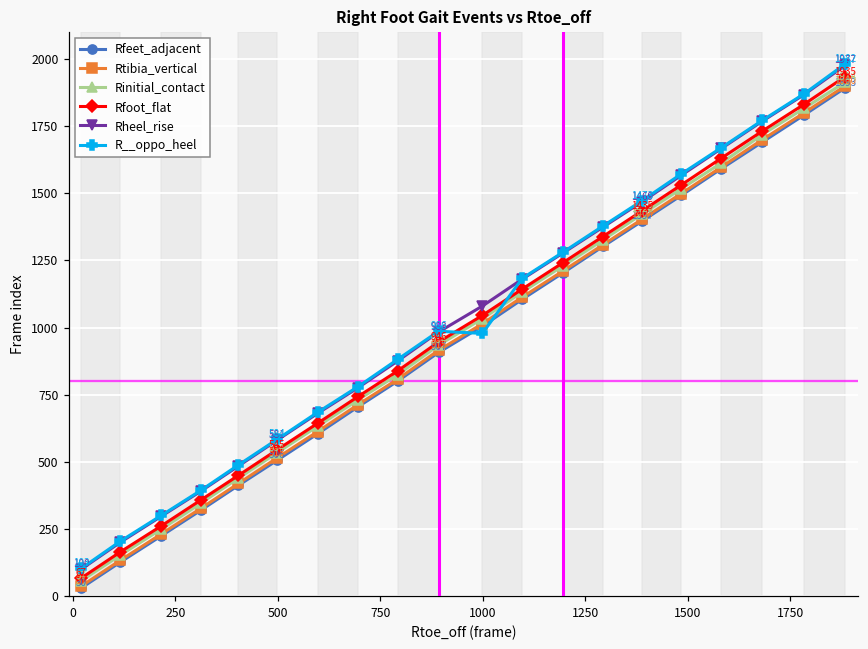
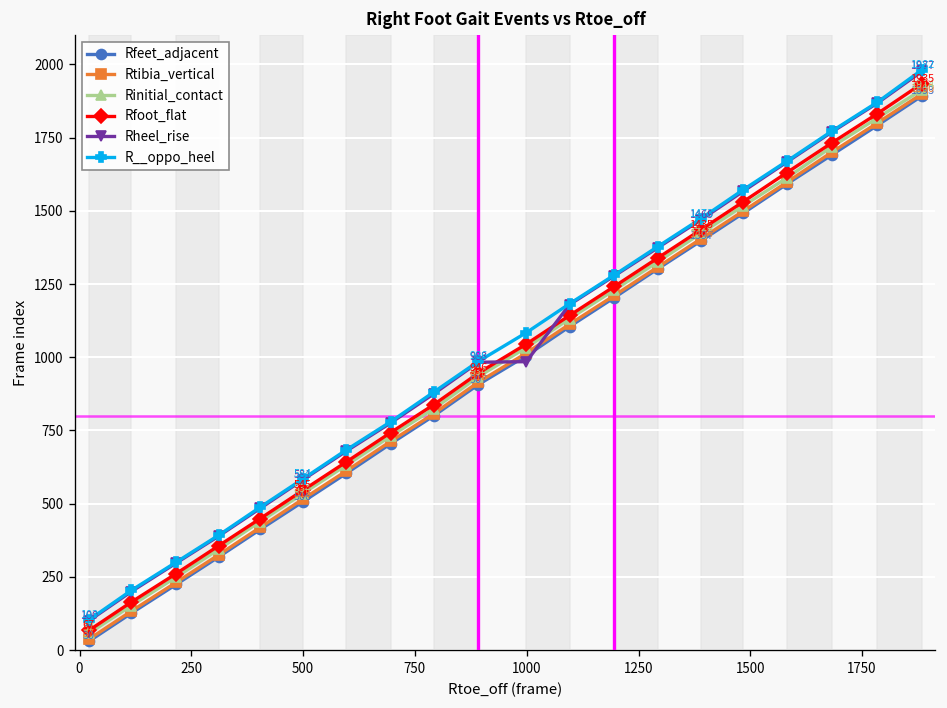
  {
    "Rinitial_contact": {
      "1000": 1030
    },
    "Rfoot_flat": {
      "1000": 1050
    },
    "Rheel_rise": {
-     "1000": 1080
+     "1000": 990
    },
    "R__oppo_heel": {
-     "1000": 980
+     "1000": 1080
    }
  }
